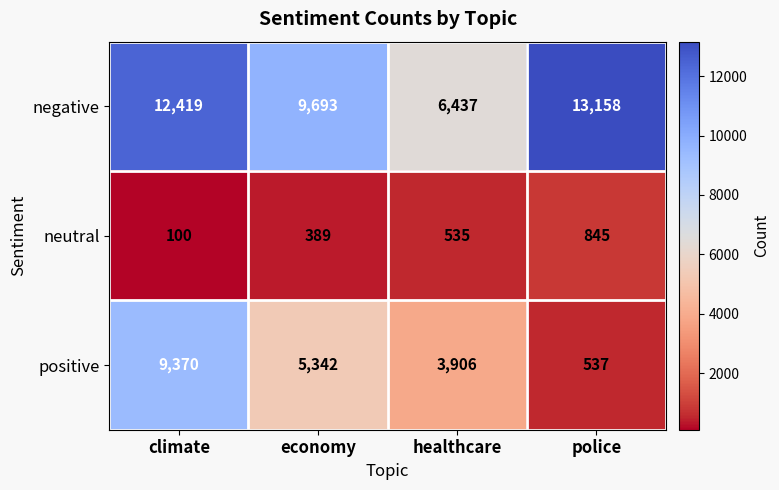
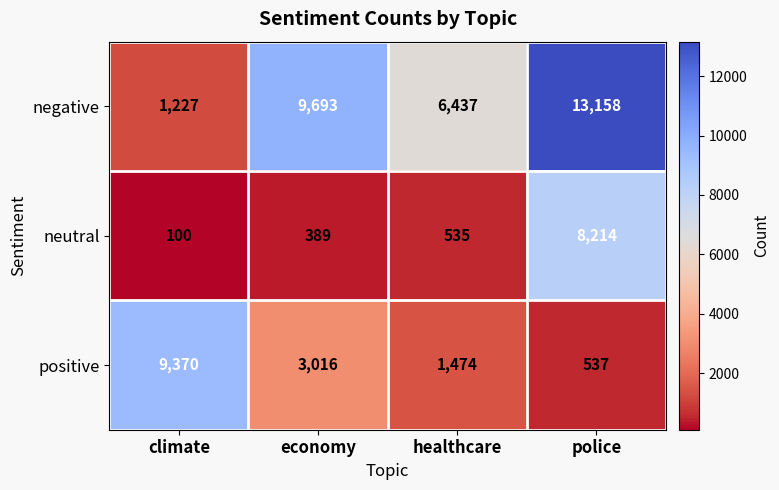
  {
    "negative": {
-     "climate": "12,419",
+     "climate": "1,227",
      "economy": "9,693",
      "healthcare": "6,437",
      "police": "13,158"
    },
    "neutral": {
      "climate": "100",
      "economy": "389",
      "healthcare": "535",
-     "police": "845"
+     "police": "8,214"
    },
    "positive": {
      "climate": "9,370",
-     "economy": "5,342",
-     "healthcare": "3,906",
+     "economy": "3,016",
+     "healthcare": "1,474",
      "police": "537"
    }
  }
